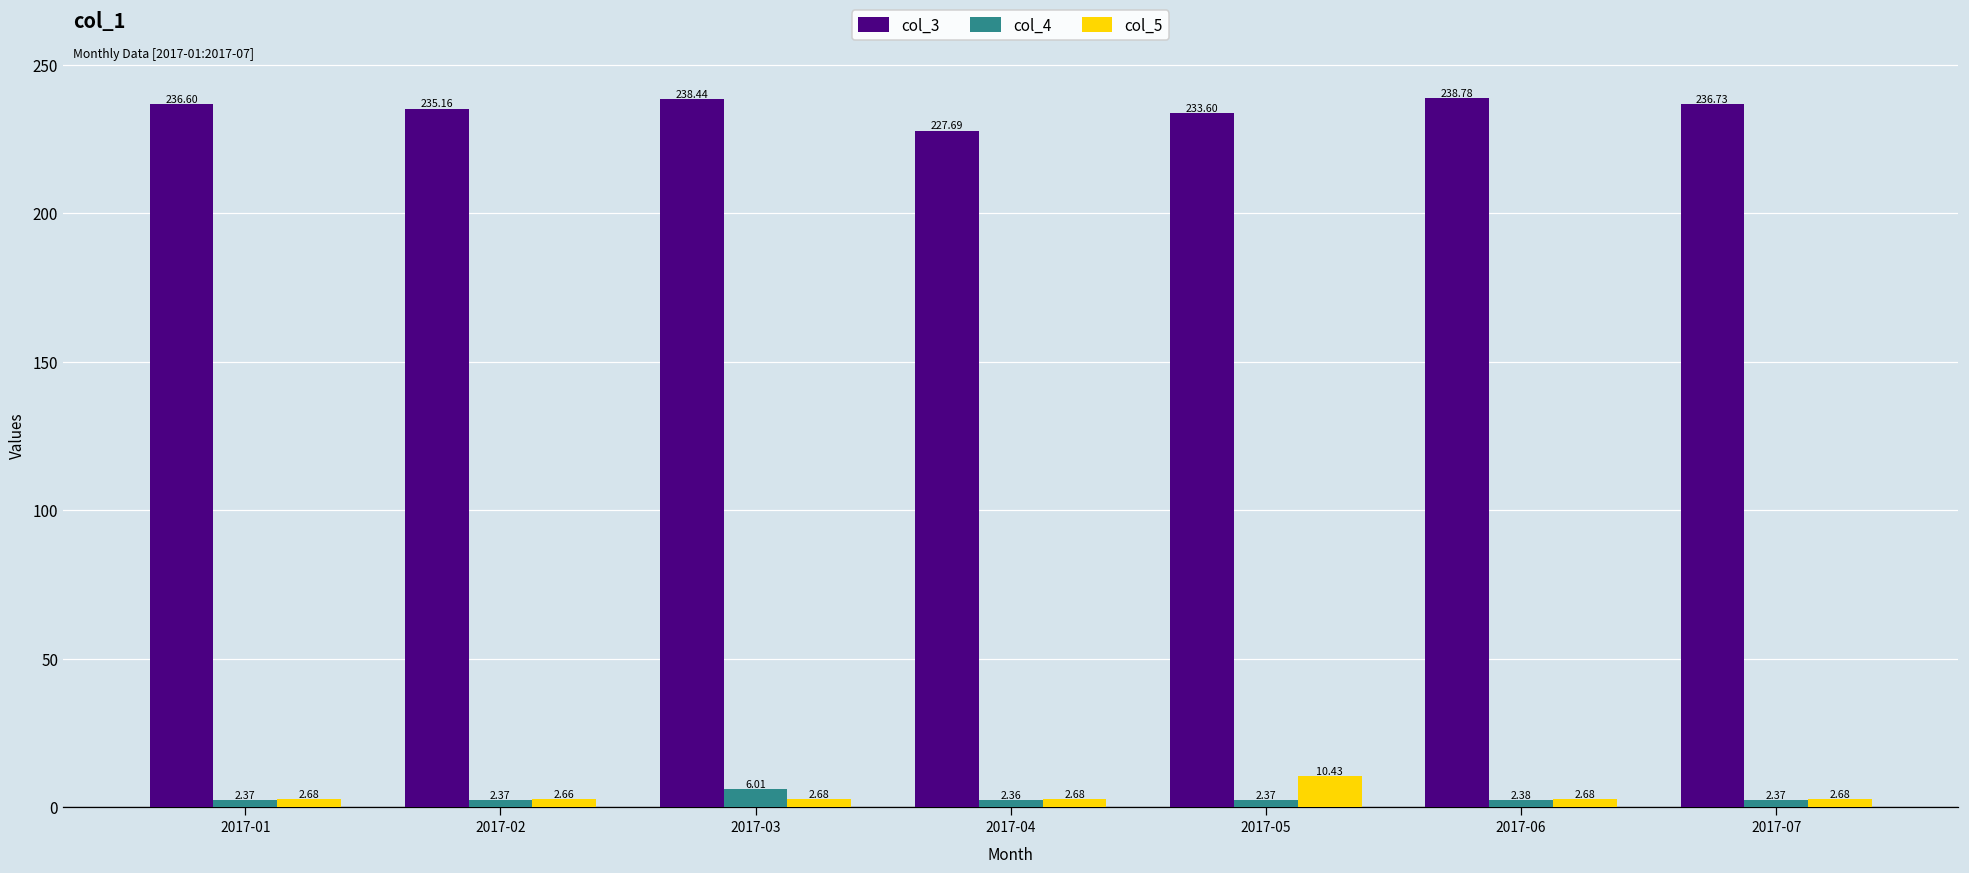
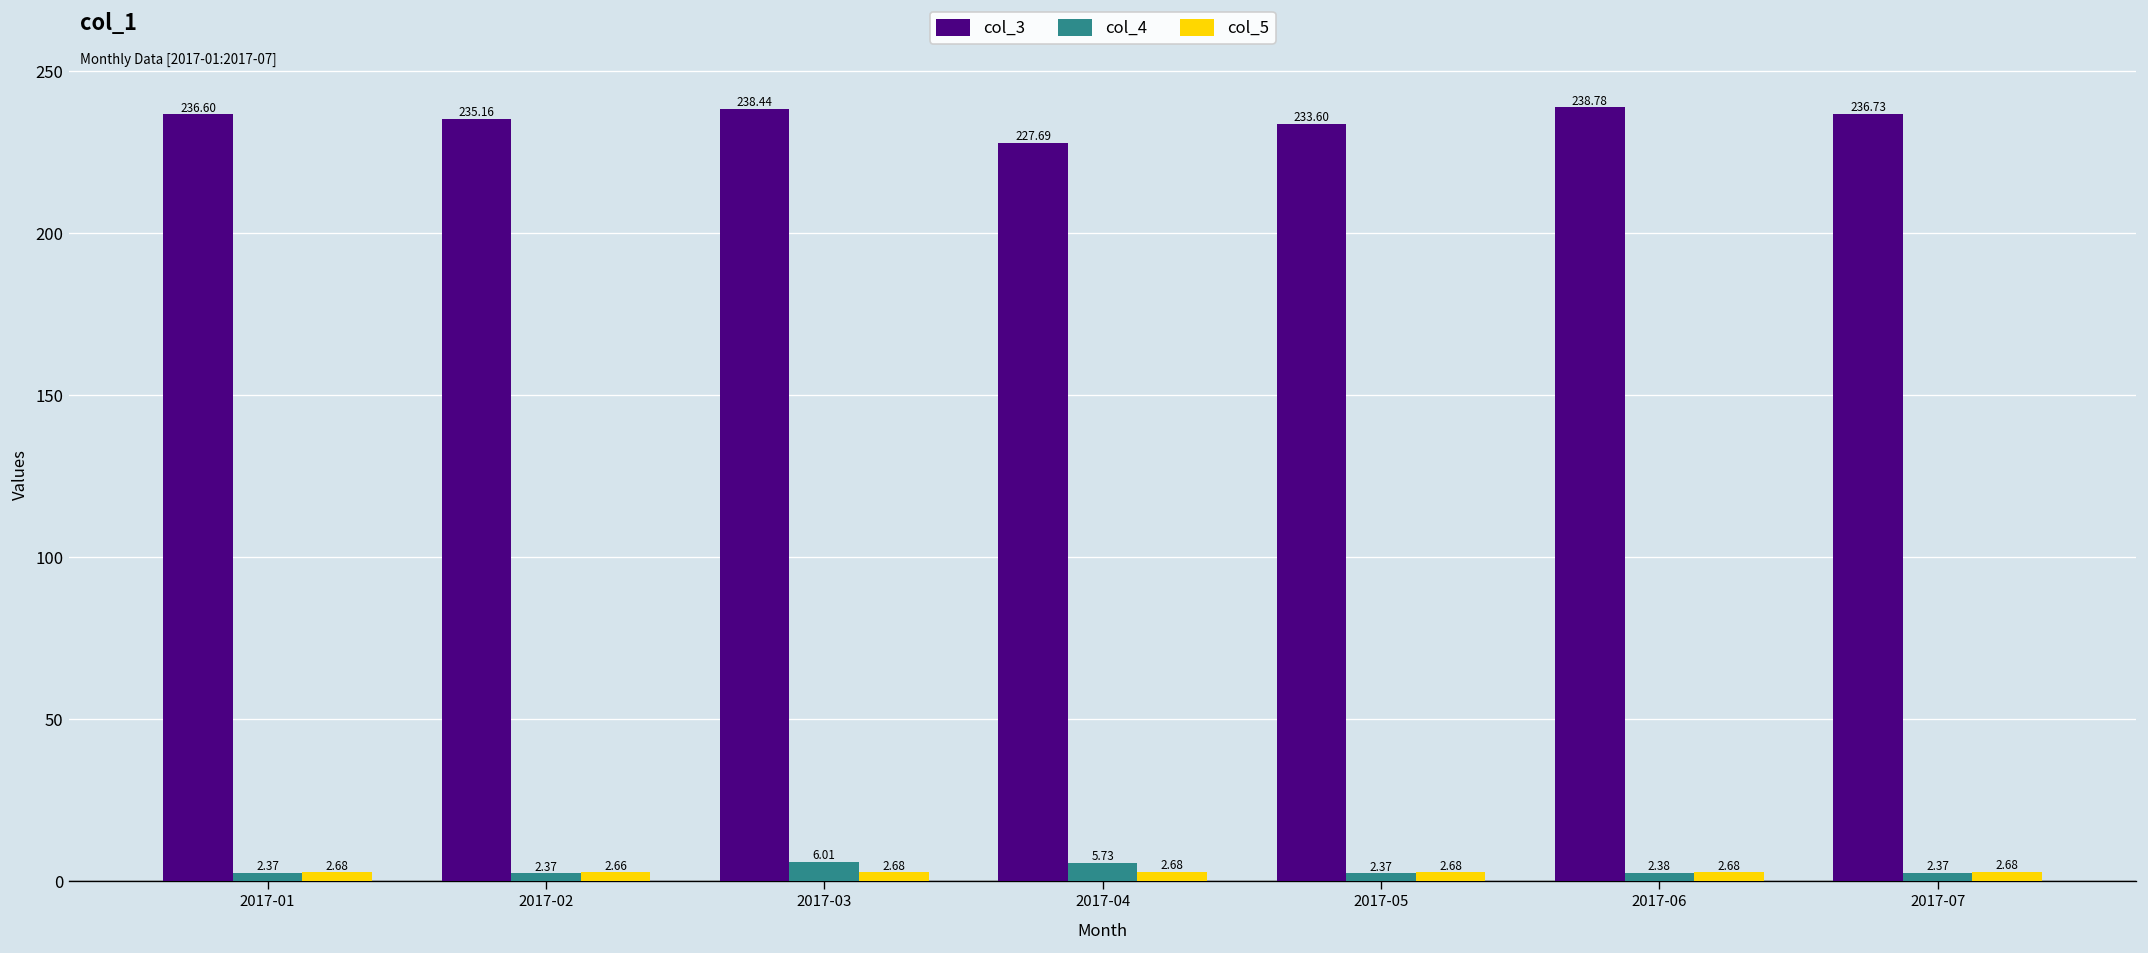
  {
    "col_3": {
      "2017-01": 236.60,
      "2017-02": 235.16,
      "2017-03": 238.44,
      "2017-04": 227.69,
      "2017-05": 233.60,
      "2017-06": 238.78,
      "2017-07": 236.73
    },
    "col_4": {
      "2017-01": 2.37,
      "2017-02": 2.37,
      "2017-03": 6.01,
-     "2017-04": 2.36,
+     "2017-04": 5.73,
      "2017-05": 2.37,
      "2017-06": 2.38,
      "2017-07": 2.37
    },
    "col_5": {
      "2017-01": 2.68,
      "2017-02": 2.66,
      "2017-03": 2.68,
      "2017-04": 2.68,
-     "2017-05": 10.43,
+     "2017-05": 2.68,
      "2017-06": 2.68,
      "2017-07": 2.68
    }
  }
